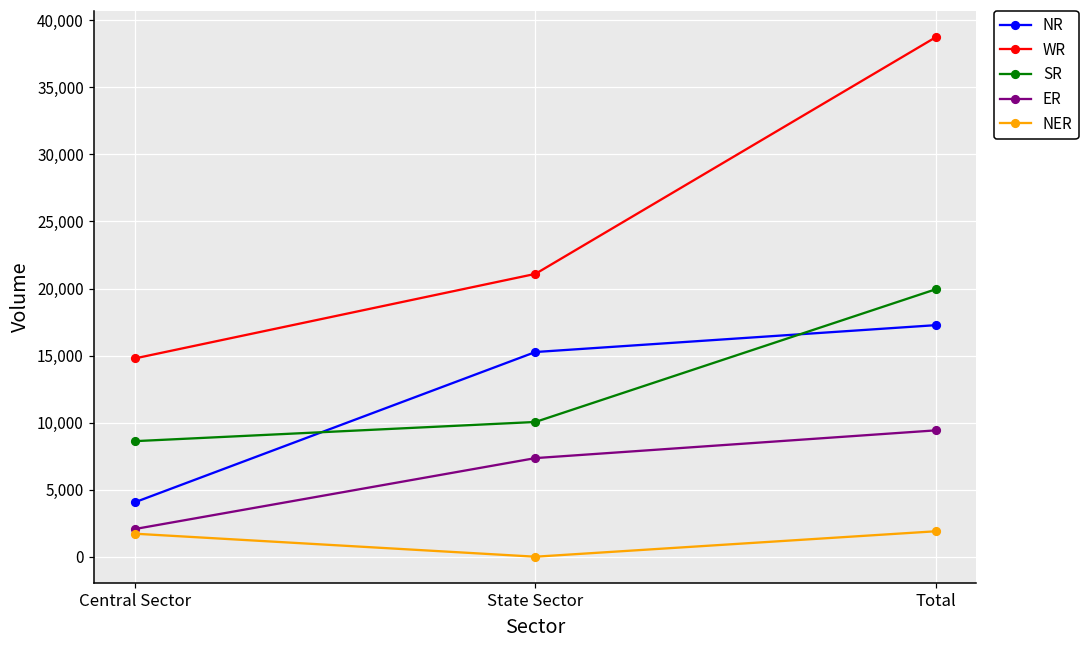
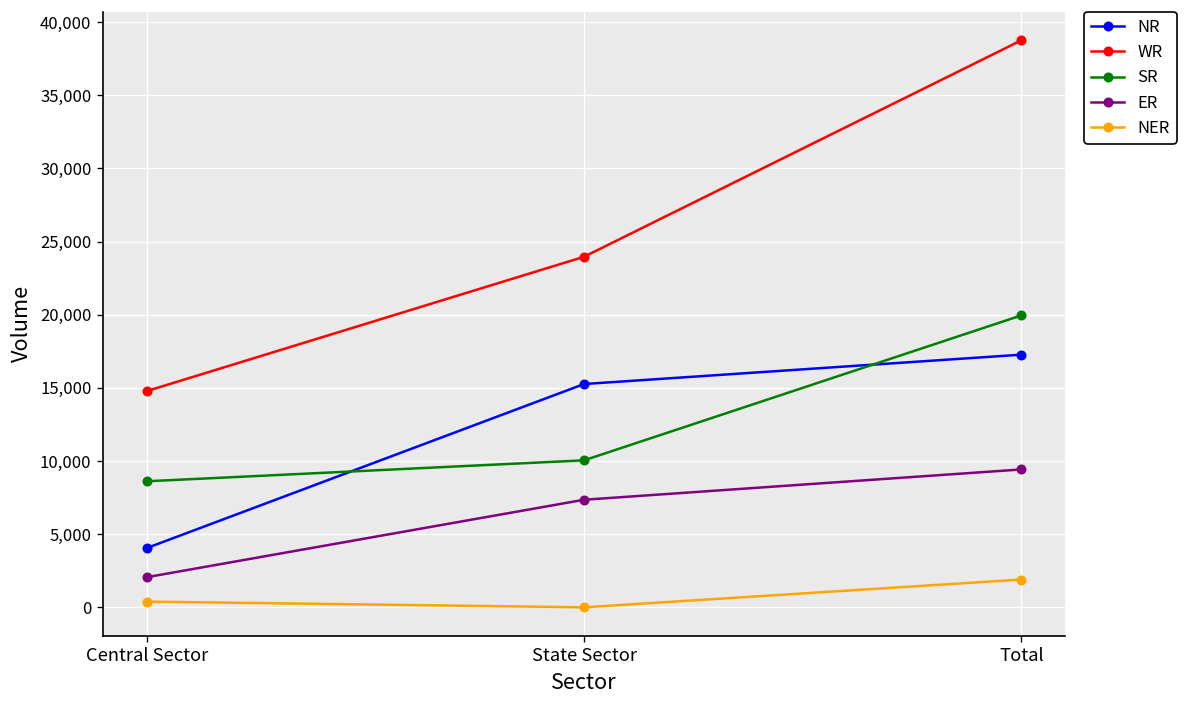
  {
    "NR": {
      "Central Sector": "4,100",
      "State Sector": "15,300",
      "Total": "17,300"
    },
    "WR": {
      "Central Sector": "14,800",
-     "State Sector": "21,100",
+     "State Sector": "24,000",
      "Total": "38,700"
    },
    "SR": {
      "Central Sector": "8,600",
      "State Sector": "10,100",
      "Total": "20,000"
    },
    "ER": {
      "Central Sector": "2,100",
      "State Sector": "7,400",
      "Total": "9,400"
    },
    "NER": {
-     "Central Sector": "1,700",
+     "Central Sector": "400",
      "State Sector": "0",
      "Total": "1,900"
    }
  }
